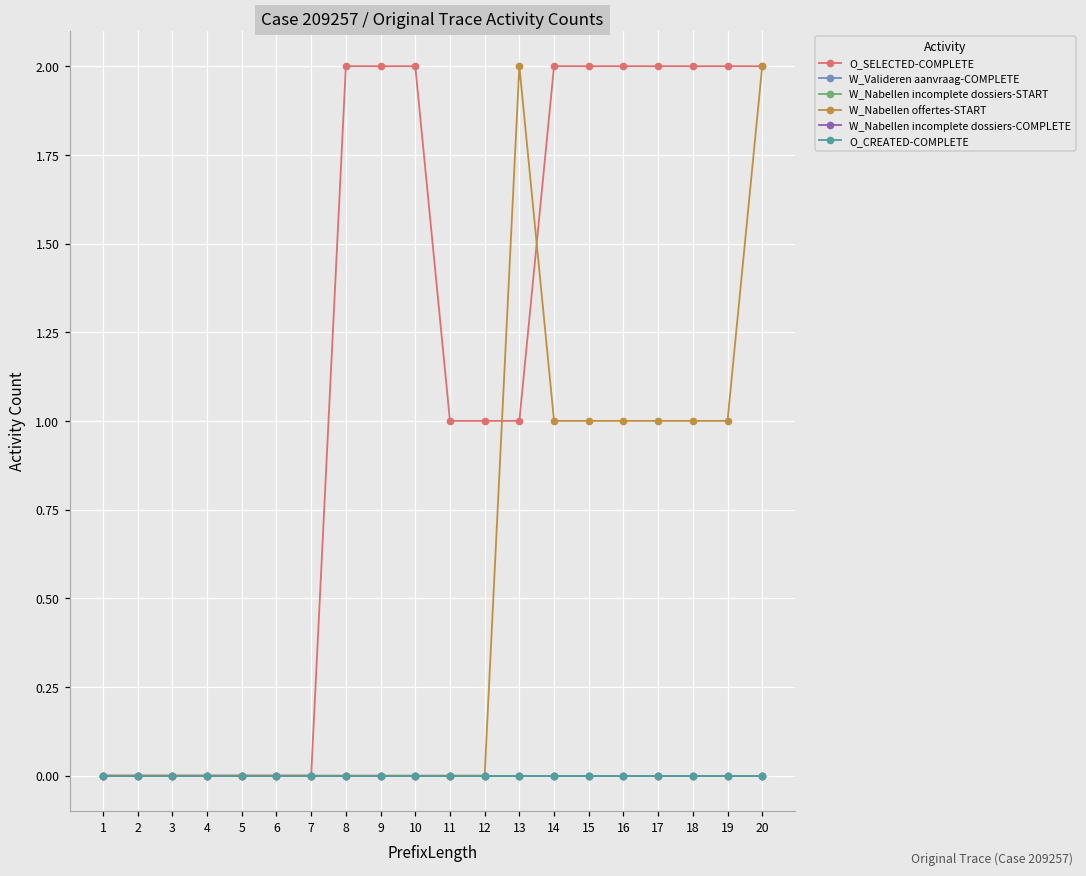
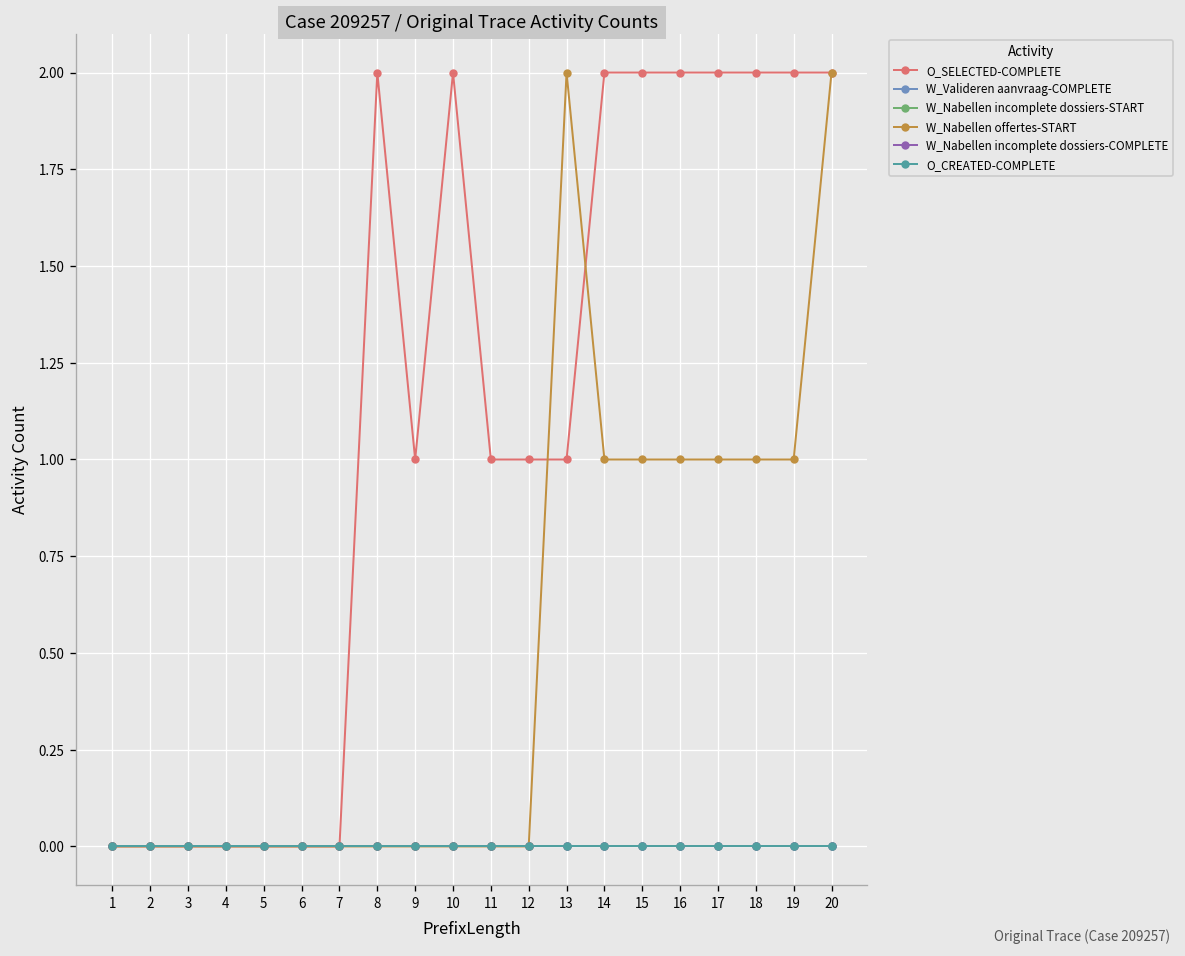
  {
    "O_SELECTED-COMPLETE": {
      "8": 2,
-     "9": 2,
+     "9": 1,
      "10": 2,
      "11": 1,
      "12": 1,
      "13": 1,
      "14": 2,
      "15": 2,
      "16": 2,
      "17": 2,
      "18": 2,
      "19": 2
    },
    "O_CREATED-COMPLETE": {
      "13": 0,
      "14": 0,
      "15": 0,
      "16": 0,
      "17": 0,
      "18": 0,
      "19": 0,
      "20": 0
    },
    "W_Nabellen offertes-START": {
      "13": 2,
      "14": 1,
      "15": 1,
      "16": 1,
      "17": 1,
      "18": 1,
      "19": 1
    }
  }
